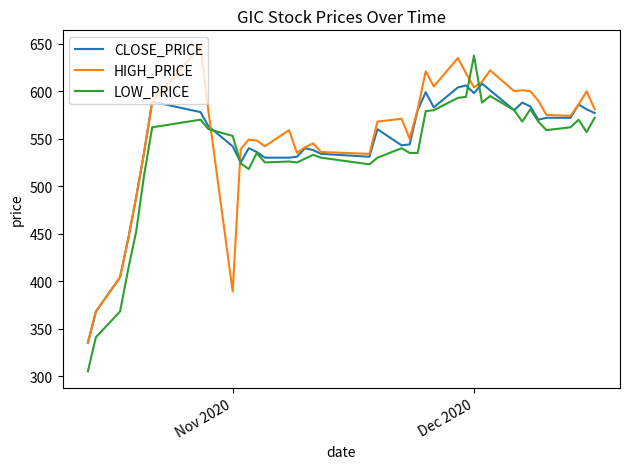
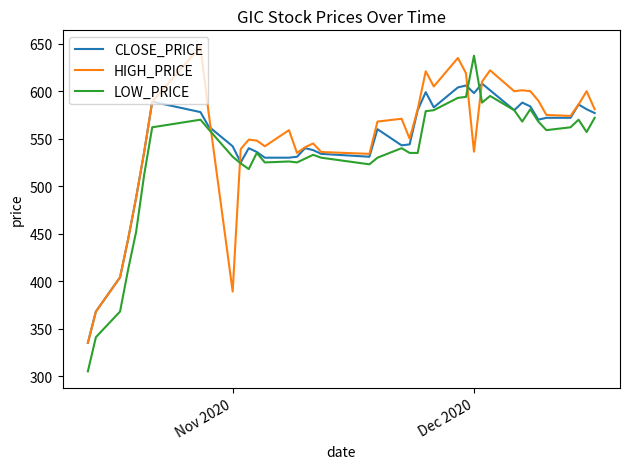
  {
    "CLOSE_PRICE": {
      "Nov 2020": 540,
      "Dec 2020": 600
    },
    "HIGH_PRICE": {
      "Nov 2020": 390,
-     "Dec 2020": 600
+     "Dec 2020": 540
    },
    "LOW_PRICE": {
-     "Nov 2020": 550,
+     "Nov 2020": 530,
      "Dec 2020": 640
    }
  }
